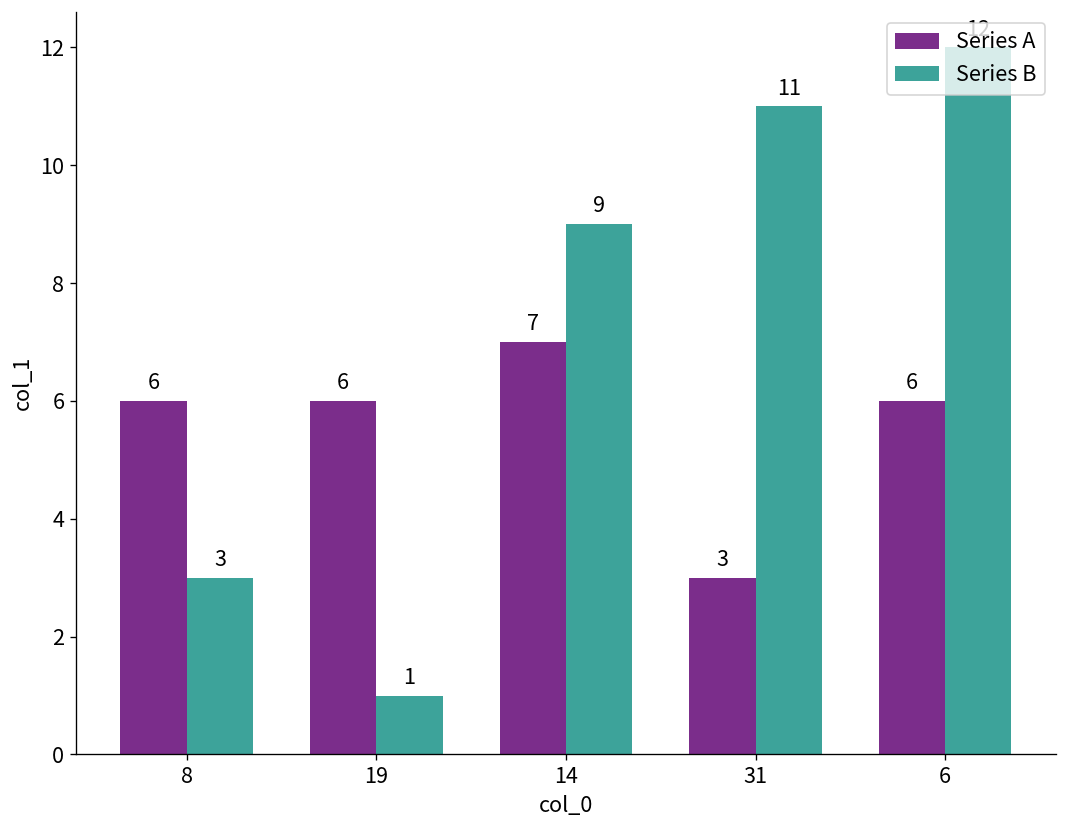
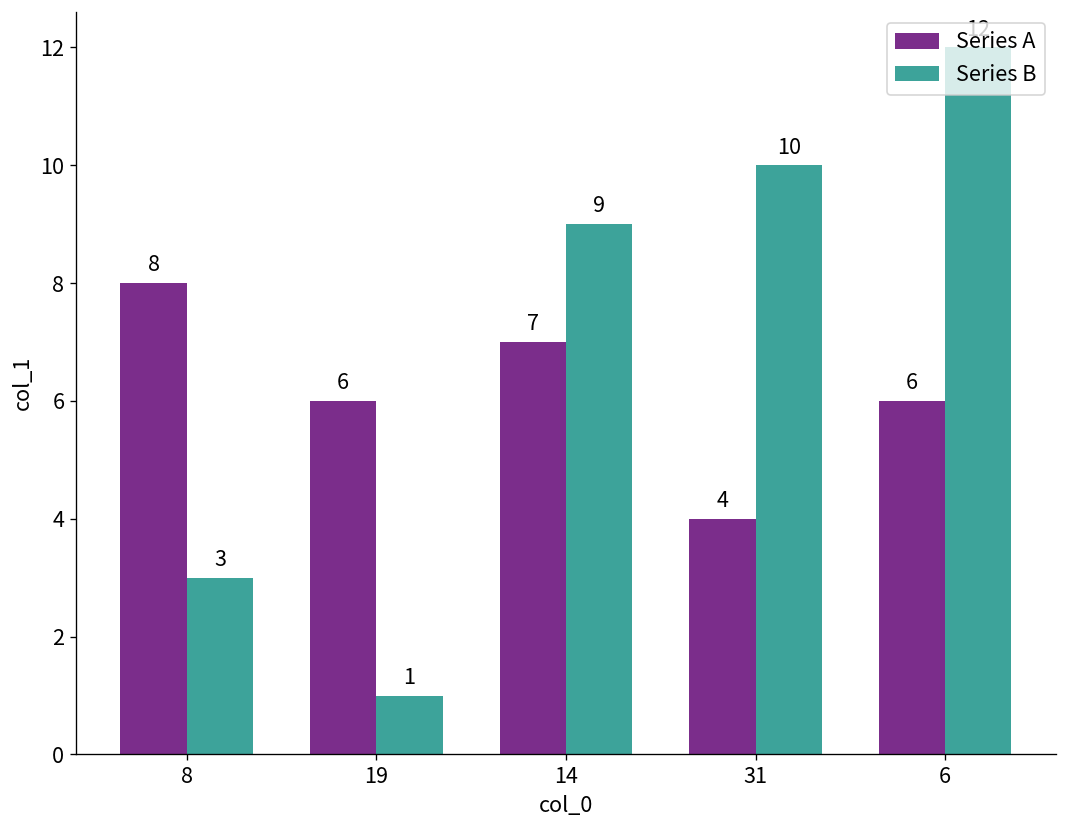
  {
    "Series A": {
-     "8": 6,
+     "8": 8,
      "19": 6,
      "14": 7,
-     "31": 3,
+     "31": 4,
      "6": 6
    },
    "Series B": {
      "8": 3,
      "19": 1,
      "14": 9,
-     "31": 11
+     "31": 10
    }
  }
